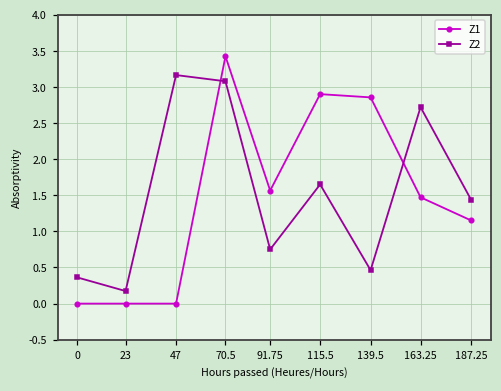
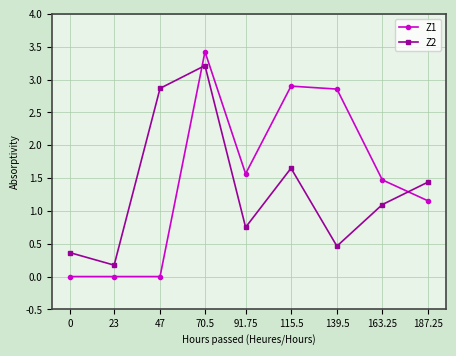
  {
    "Z1": {
      "0": 0.0,
      "23": 0.0,
      "47": 0.0,
      "70.5": 3.4,
      "91.75": 1.6,
      "115.5": 2.9,
      "139.5": 2.9,
      "163.25": 1.5,
      "187.25": 1.2
    },
    "Z2": {
      "0": 0.4,
      "23": 0.2,
-     "47": 3.2,
-     "70.5": 3.1,
+     "47": 2.9,
+     "70.5": 3.2,
      "91.75": 0.8,
      "115.5": 1.7,
      "139.5": 0.5,
-     "163.25": 2.7,
+     "163.25": 1.1,
      "187.25": 1.4
    }
  }
